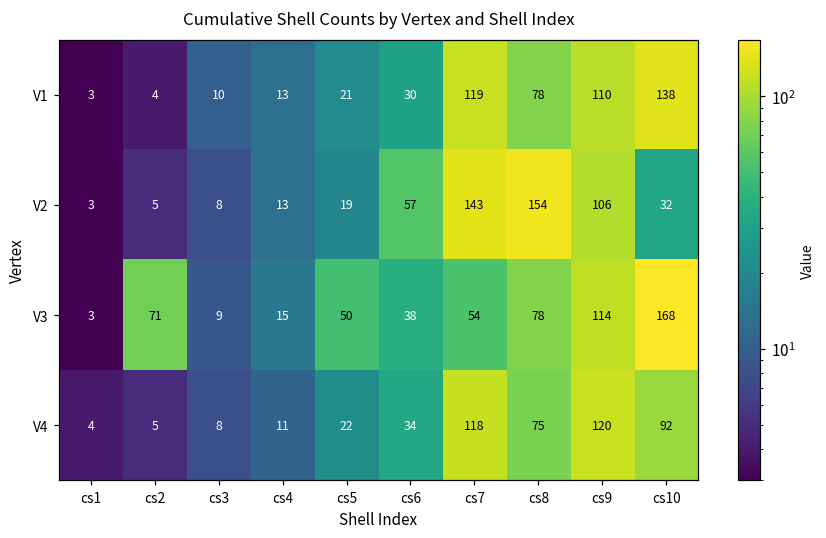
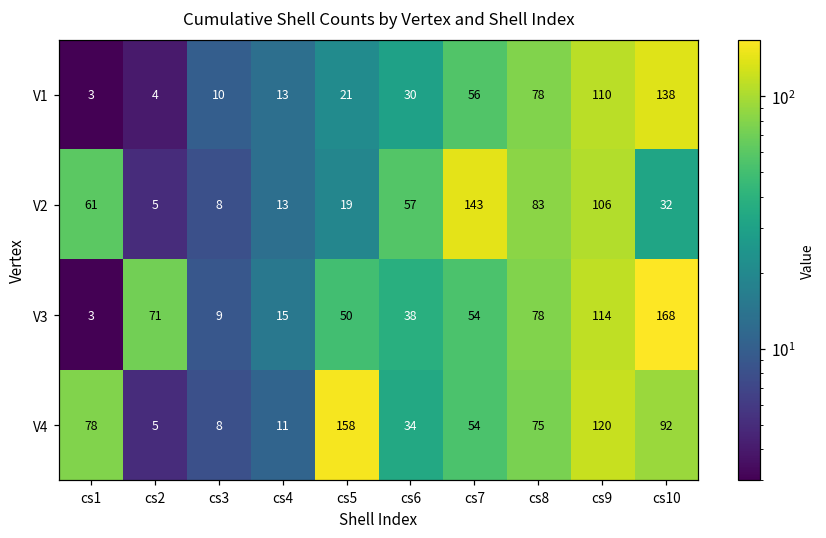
  {
    "V1": {
      "cs1": 3,
      "cs2": 4,
      "cs3": 10,
      "cs4": 13,
      "cs5": 21,
      "cs6": 30,
-     "cs7": 119,
+     "cs7": 56,
      "cs8": 78,
      "cs9": 110,
      "cs10": 138
    },
    "V2": {
-     "cs1": 3,
+     "cs1": 61,
      "cs2": 5,
      "cs3": 8,
      "cs4": 13,
      "cs5": 19,
      "cs6": 57,
      "cs7": 143,
-     "cs8": 154,
+     "cs8": 83,
      "cs9": 106,
      "cs10": 32
    },
    "V3": {
      "cs1": 3,
      "cs2": 71,
      "cs3": 9,
      "cs4": 15,
      "cs5": 50,
      "cs6": 38,
      "cs7": 54,
      "cs8": 78,
      "cs9": 114,
      "cs10": 168
    },
    "V4": {
-     "cs1": 4,
+     "cs1": 78,
      "cs2": 5,
      "cs3": 8,
      "cs4": 11,
-     "cs5": 22,
+     "cs5": 158,
      "cs6": 34,
-     "cs7": 118,
+     "cs7": 54,
      "cs8": 75,
      "cs9": 120,
      "cs10": 92
    }
  }
